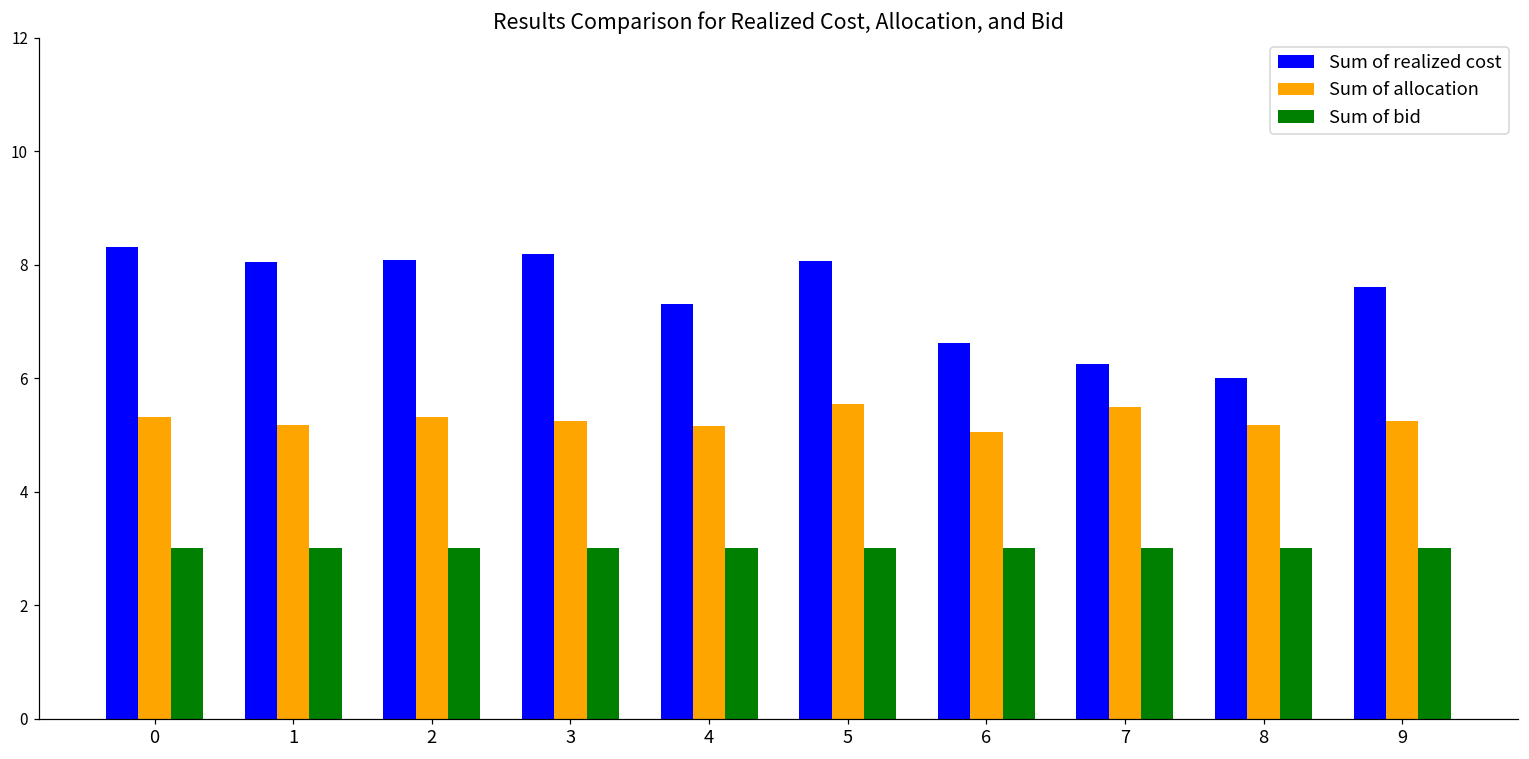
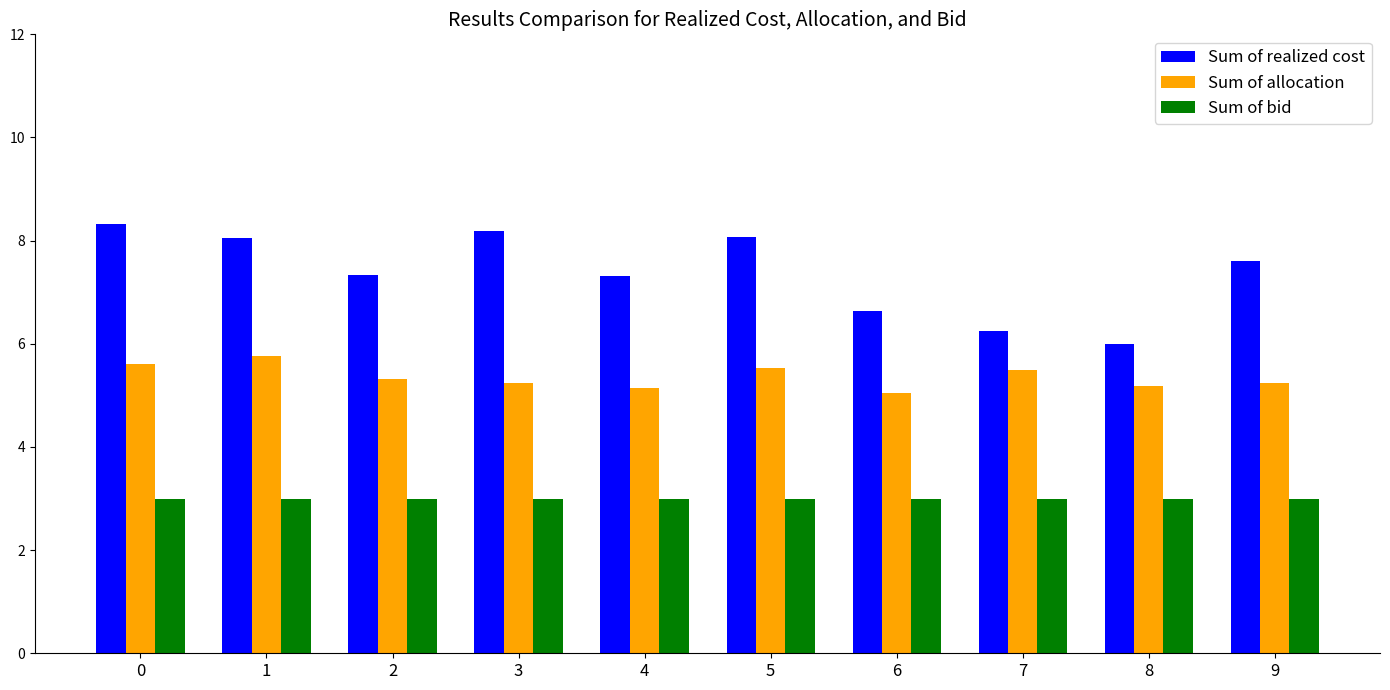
  {
    "Sum of realized cost": {
      "0": 8.3,
      "1": 8.1,
-     "2": 8.1,
+     "2": 7.3,
      "3": 8.2,
      "4": 7.3,
      "5": 8.1,
      "6": 6.6,
      "7": 6.2,
      "8": 6.0,
      "9": 7.6
    },
    "Sum of allocation": {
-     "0": 5.3,
-     "1": 5.2,
+     "0": 5.6,
+     "1": 5.8,
      "2": 5.3,
      "3": 5.2,
      "4": 5.2,
      "5": 5.5,
      "6": 5.0,
      "7": 5.5,
      "8": 5.2,
      "9": 5.2
    },
    "Sum of bid": {
      "0": 3.0,
      "1": 3.0,
      "2": 3.0,
      "3": 3.0,
      "4": 3.0,
      "5": 3.0,
      "6": 3.0,
      "7": 3.0,
      "8": 3.0,
      "9": 3.0
    }
  }
